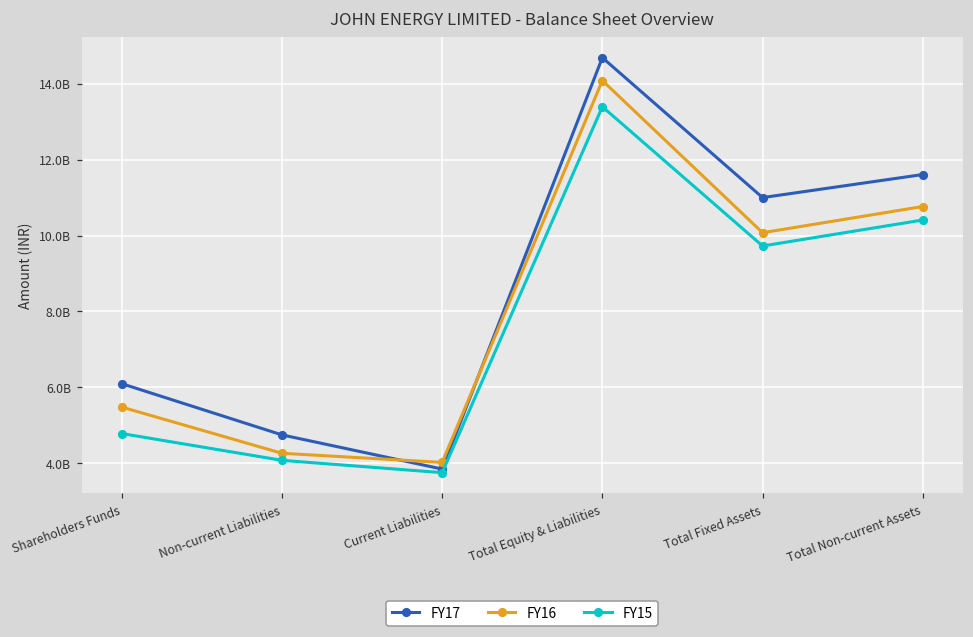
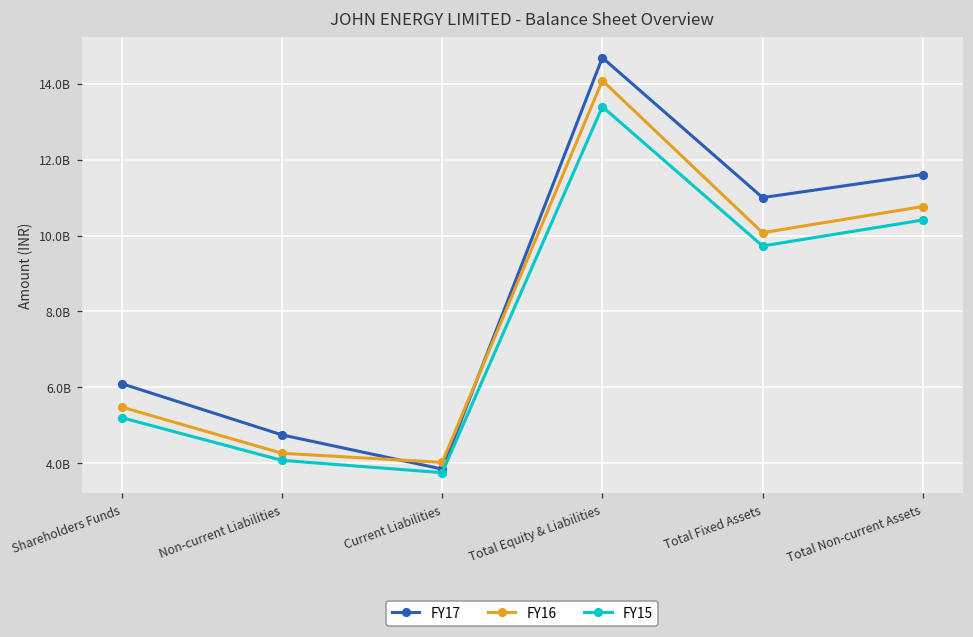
  {
    "FY17": {
      "Shareholders Funds": 6100000000,
      "Non-current Liabilities": 4700000000,
      "Current Liabilities": 3800000000,
      "Total Equity & Liabilities": 14700000000,
      "Total Fixed Assets": 11000000000,
      "Total Non-current Assets": 11600000000
    },
    "FY16": {
      "Shareholders Funds": 5500000000,
      "Non-current Liabilities": 4300000000,
      "Current Liabilities": 4000000000,
      "Total Equity & Liabilities": 14100000000,
      "Total Fixed Assets": 10100000000,
      "Total Non-current Assets": 10800000000
    },
    "FY15": {
-     "Shareholders Funds": 4800000000,
+     "Shareholders Funds": 5200000000,
      "Non-current Liabilities": 4100000000,
      "Current Liabilities": 3800000000,
      "Total Equity & Liabilities": 13400000000,
      "Total Fixed Assets": 9700000000,
      "Total Non-current Assets": 10400000000
    }
  }
